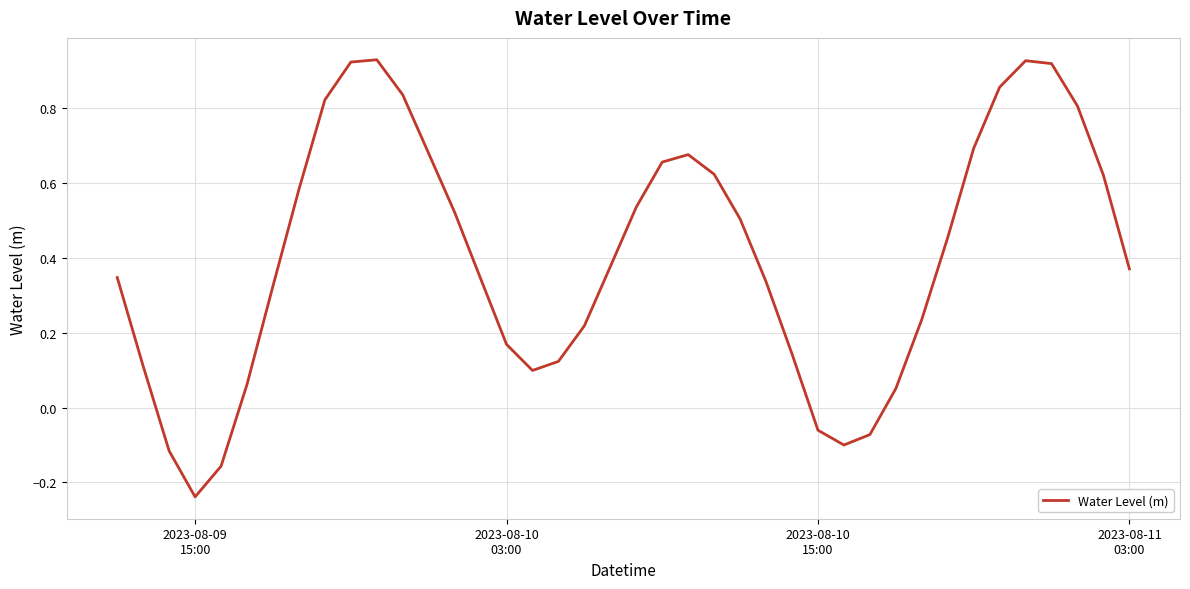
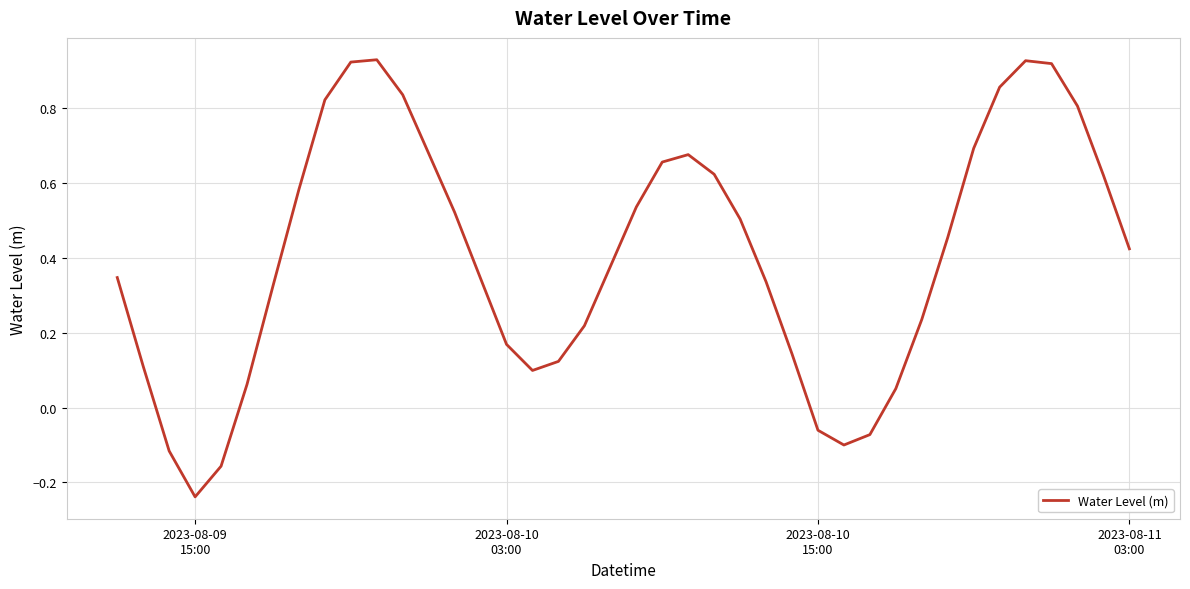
  {
    "2023-08-09 15:00": -0.24,
    "2023-08-10 03:00": 0.17,
    "2023-08-10 15:00": -0.06,
-   "2023-08-11 03:00": 0.37
+   "2023-08-11 03:00": 0.42
  }
